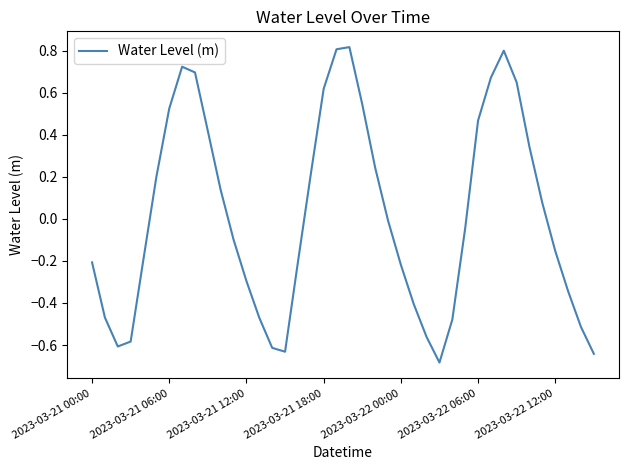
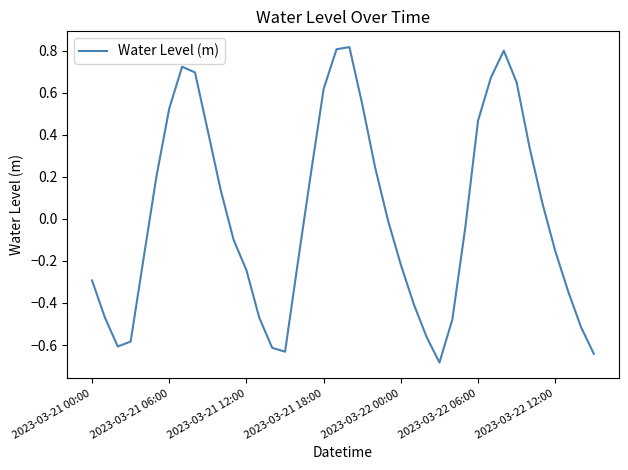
  {
-   "2023-03-21 00:00": -0.21,
+   "2023-03-21 00:00": -0.29,
    "2023-03-21 06:00": 0.53,
-   "2023-03-21 12:00": -0.30,
+   "2023-03-21 12:00": -0.24,
    "2023-03-21 18:00": 0.62,
    "2023-03-22 00:00": -0.22,
    "2023-03-22 06:00": 0.47,
    "2023-03-22 12:00": -0.15
  }
